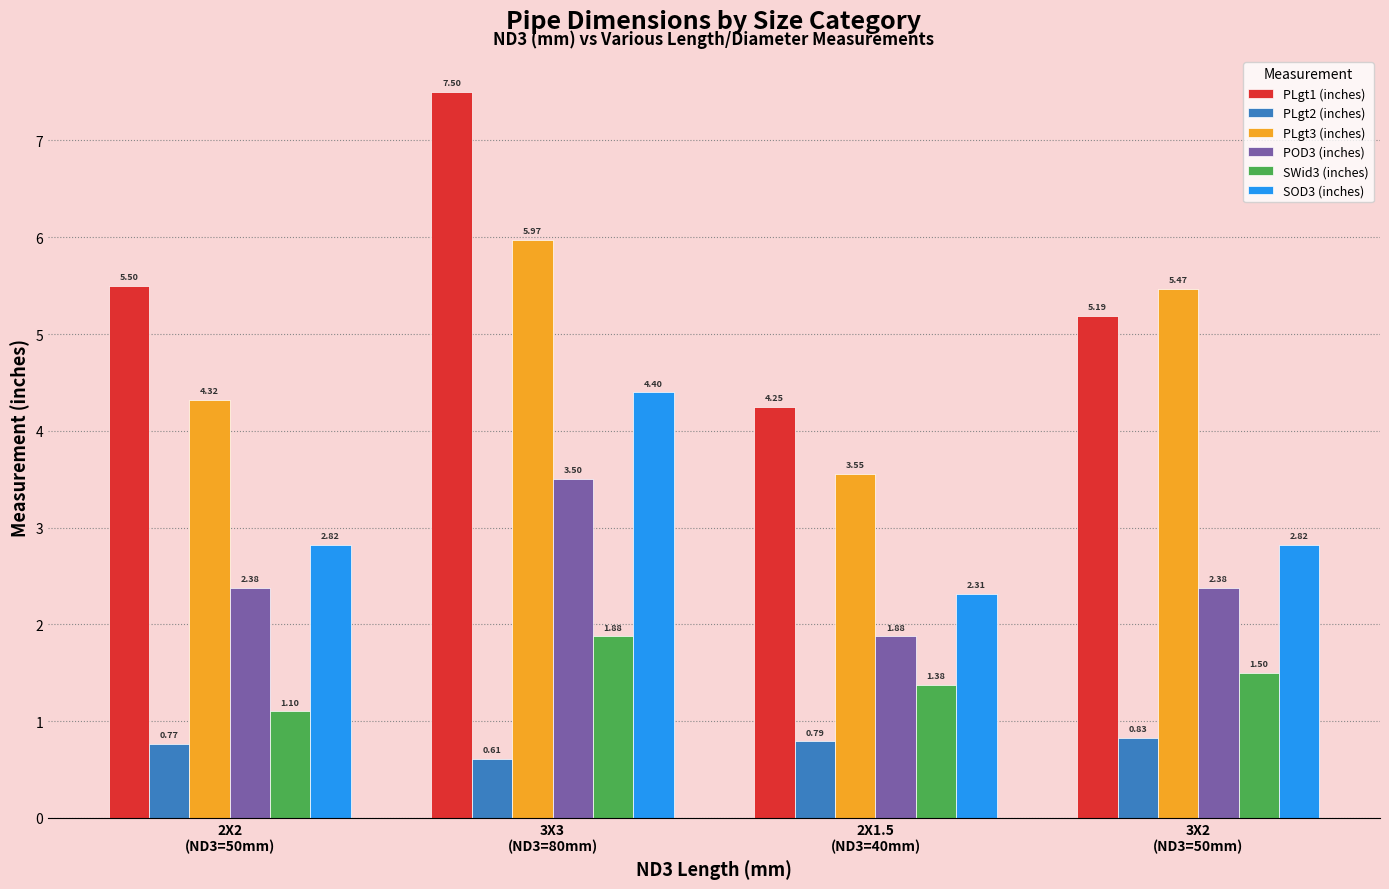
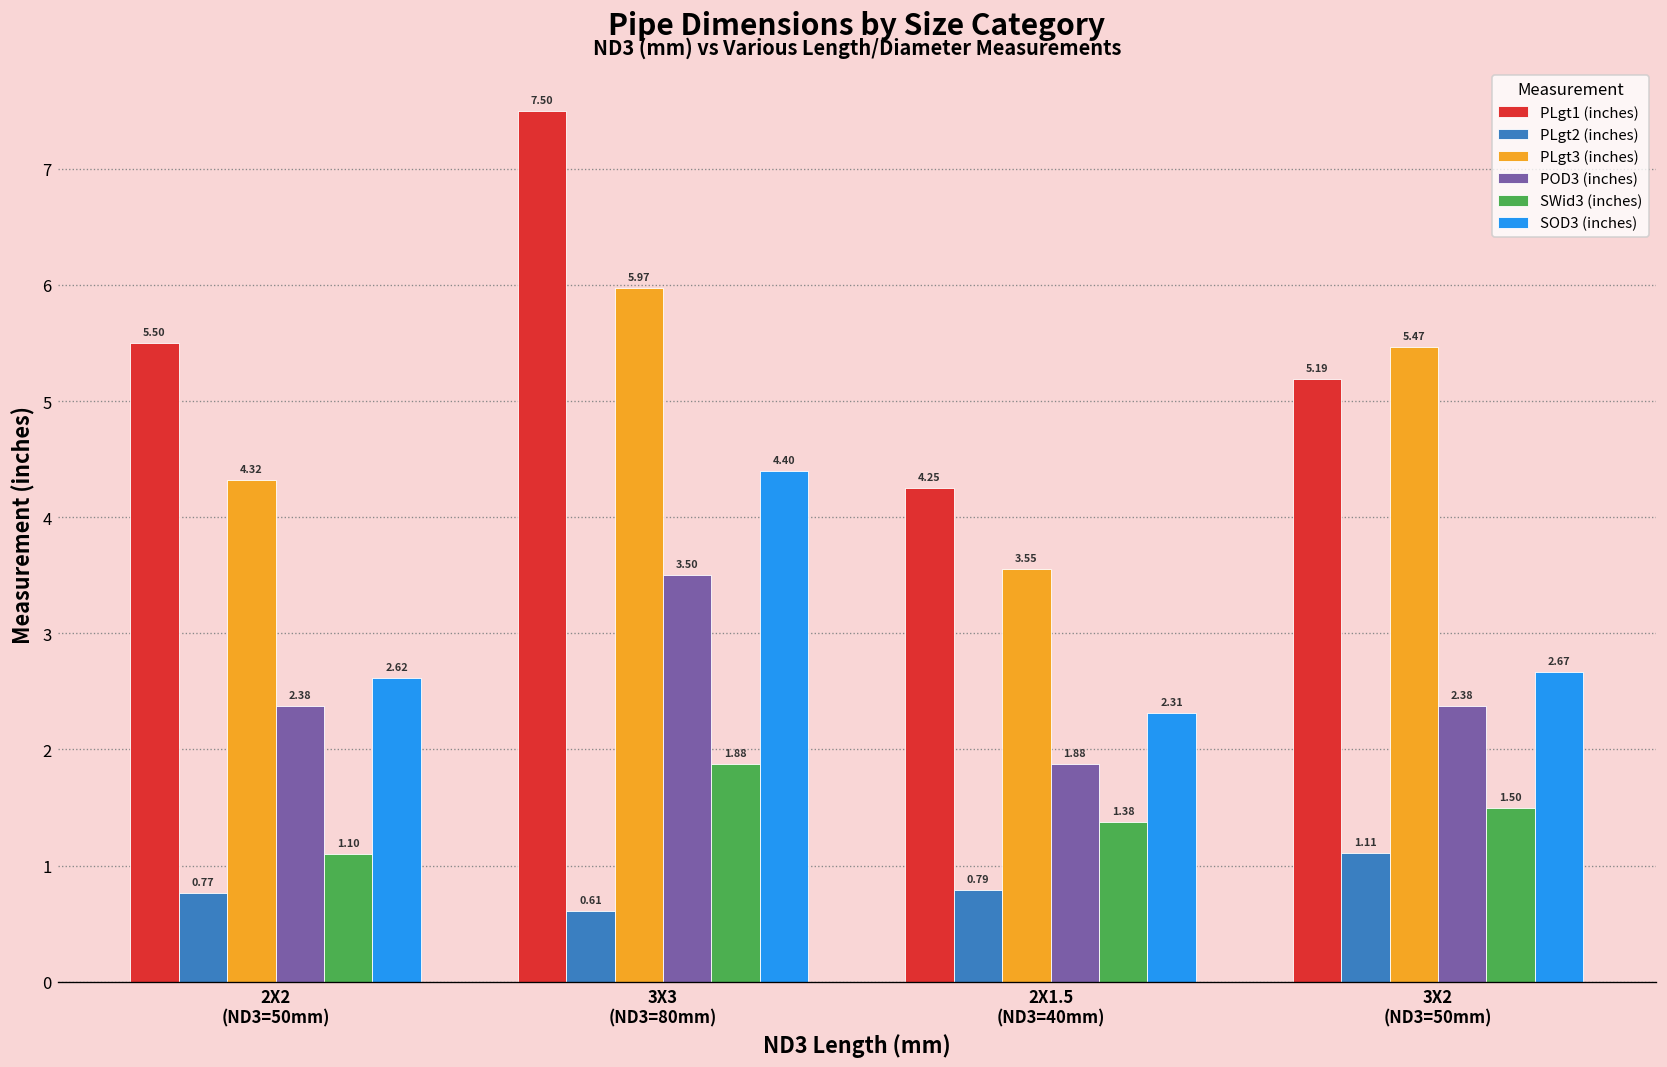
  {
    "PLgt1 (inches)": {
      "2X2 (ND3=50mm)": 5.50,
      "3X3 (ND3=80mm)": 7.50,
      "2X1.5 (ND3=40mm)": 4.25,
      "3X2 (ND3=50mm)": 5.19
    },
    "PLgt2 (inches)": {
      "2X2 (ND3=50mm)": 0.77,
      "3X3 (ND3=80mm)": 0.61,
      "2X1.5 (ND3=40mm)": 0.79,
-     "3X2 (ND3=50mm)": 0.83
+     "3X2 (ND3=50mm)": 1.11
    },
    "PLgt3 (inches)": {
      "2X2 (ND3=50mm)": 4.32,
      "3X3 (ND3=80mm)": 5.97,
      "2X1.5 (ND3=40mm)": 3.55,
      "3X2 (ND3=50mm)": 5.47
    },
    "POD3 (inches)": {
      "2X2 (ND3=50mm)": 2.38,
      "3X3 (ND3=80mm)": 3.50,
      "2X1.5 (ND3=40mm)": 1.88,
      "3X2 (ND3=50mm)": 2.38
    },
    "SWid3 (inches)": {
      "2X2 (ND3=50mm)": 1.10,
      "3X3 (ND3=80mm)": 1.88,
      "2X1.5 (ND3=40mm)": 1.38,
      "3X2 (ND3=50mm)": 1.50
    },
    "SOD3 (inches)": {
-     "2X2 (ND3=50mm)": 2.82,
+     "2X2 (ND3=50mm)": 2.62,
      "3X3 (ND3=80mm)": 4.40,
      "2X1.5 (ND3=40mm)": 2.31,
-     "3X2 (ND3=50mm)": 2.82
+     "3X2 (ND3=50mm)": 2.67
    }
  }
